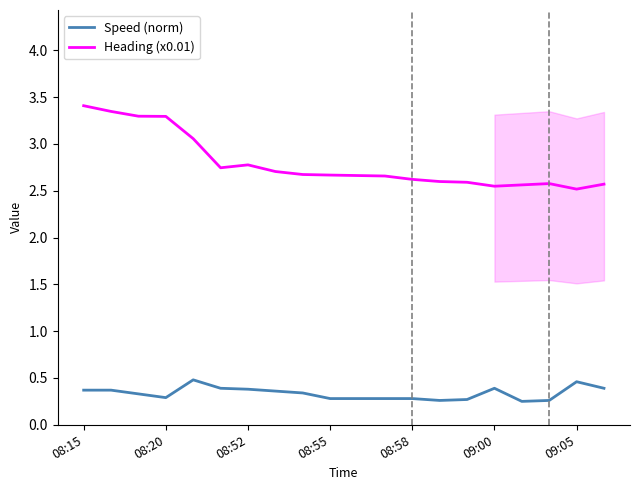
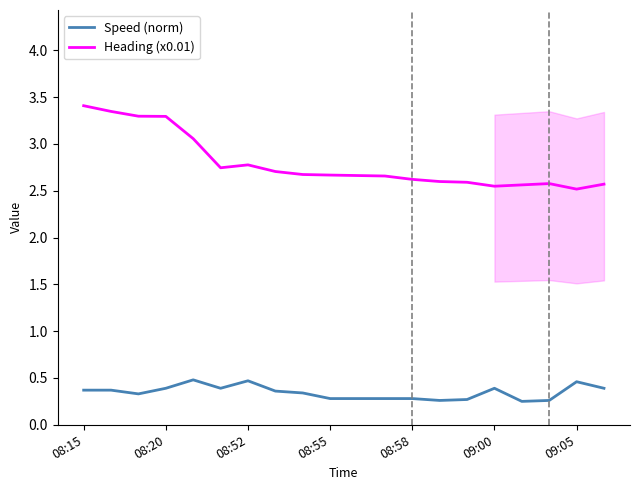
  {
    "Speed (norm)": {
      "08:15": 0.4,
-     "08:20": 0.3,
-     "08:52": 0.4,
+     "08:20": 0.4,
+     "08:52": 0.5,
      "08:55": 0.3,
      "08:58": 0.3,
      "09:00": 0.4,
      "09:05": 0.5
    }
  }
